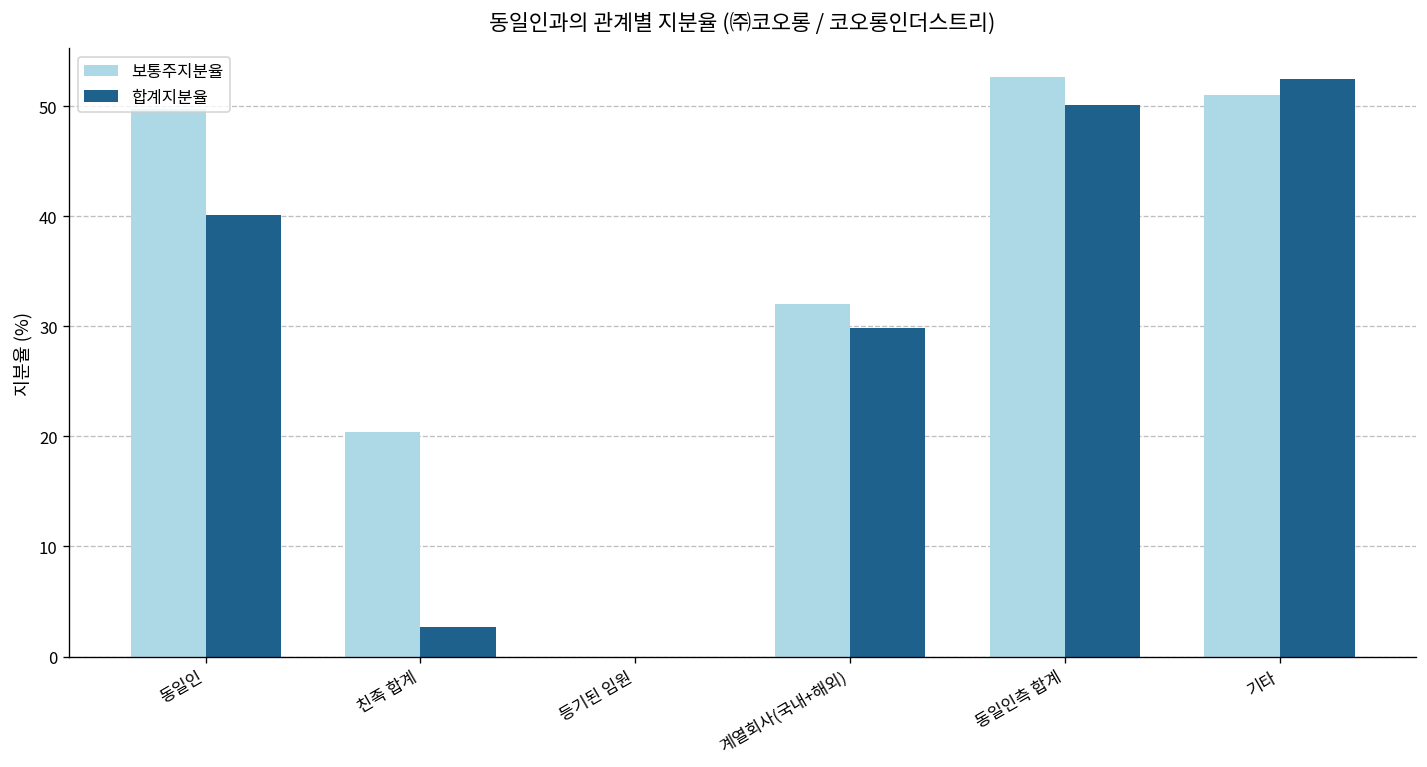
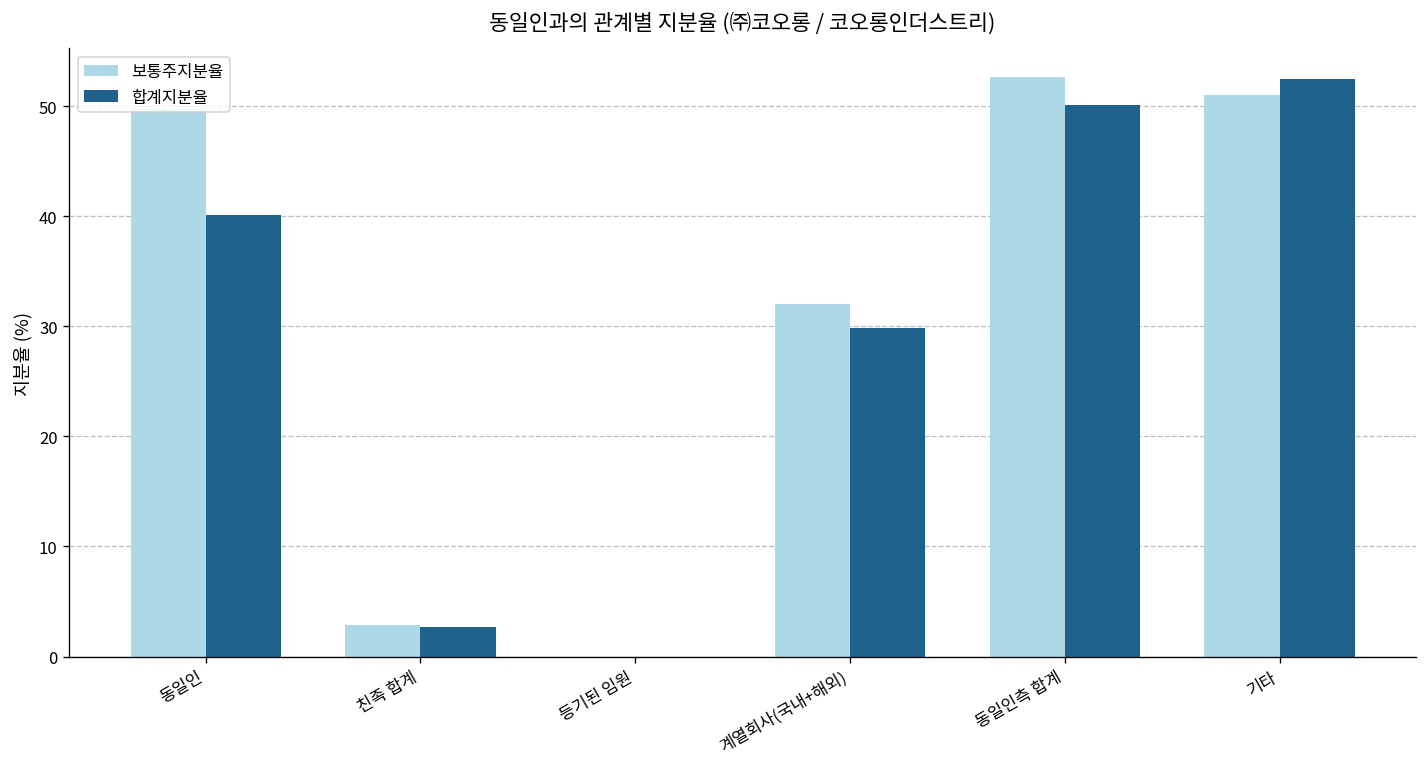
  {
    "보통주지분율": {
-     "친족 합계": 20,
+     "친족 합계": 3,
      "등기된 임원": 0,
      "계열회사(국내+해외)": 32,
      "동일인측 합계": 53,
      "기타": 51
    },
    "합계지분율": {
      "동일인": 40,
      "친족 합계": 3,
      "등기된 임원": 0,
      "계열회사(국내+해외)": 30,
      "동일인측 합계": 50,
      "기타": 53
    }
  }
